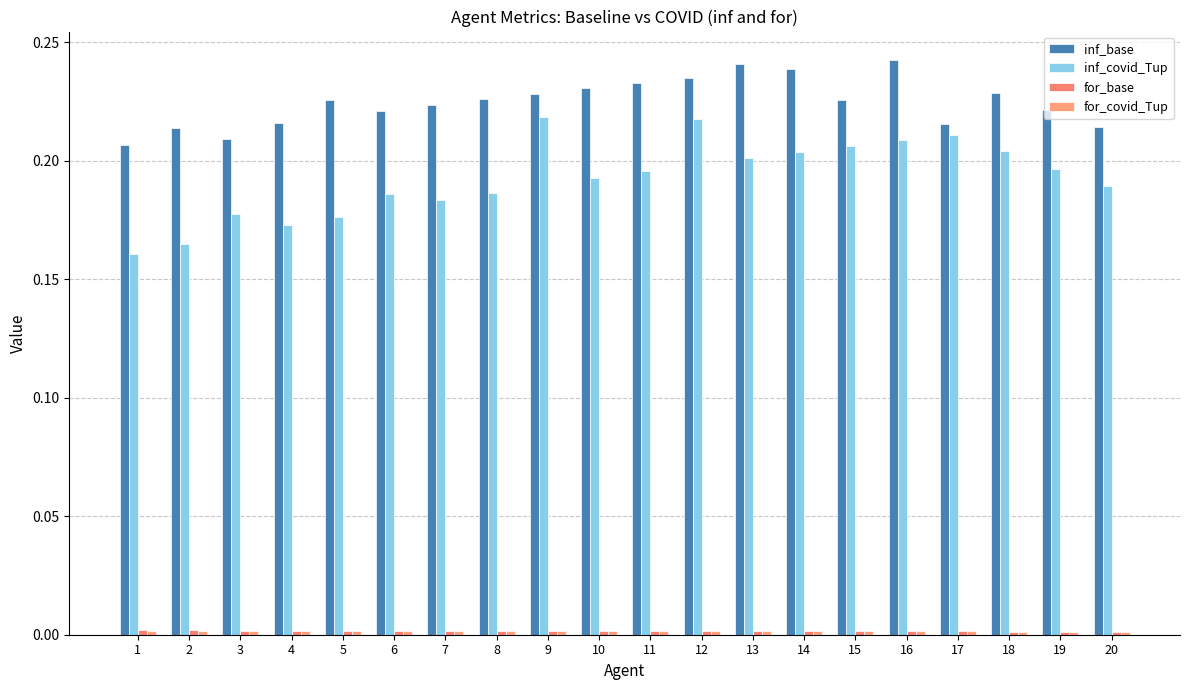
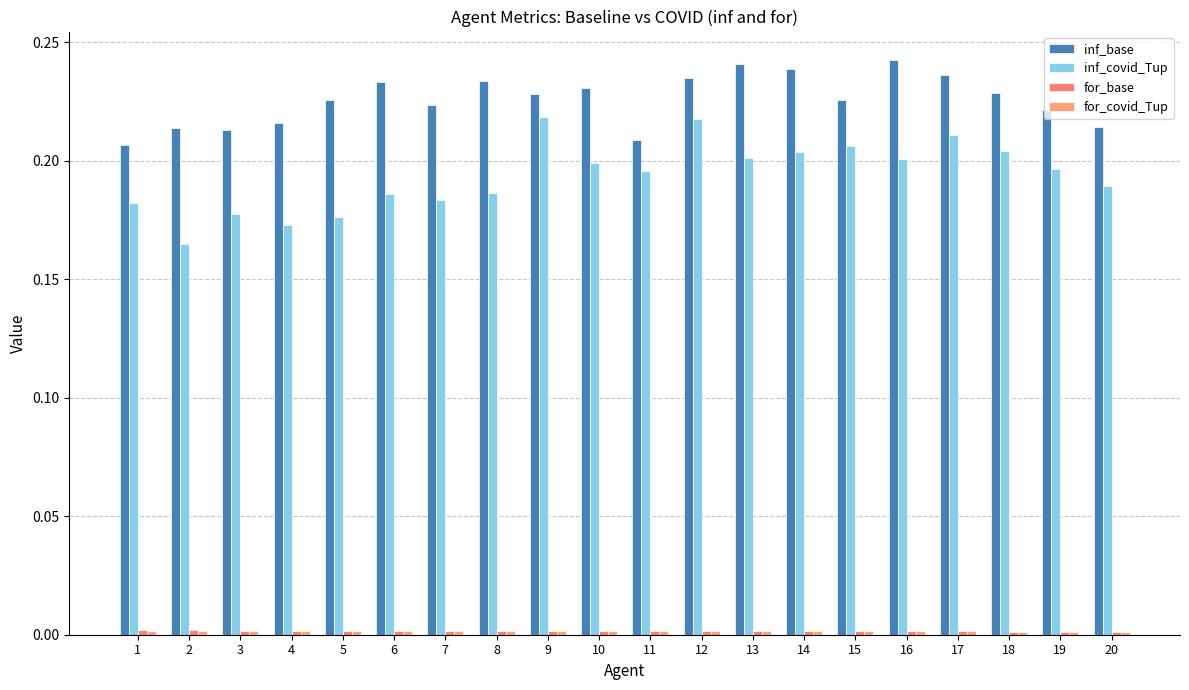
  {
    "inf_base": {
      "1": 0.207,
      "2": 0.214,
-     "3": 0.209,
+     "3": 0.213,
      "4": 0.216,
      "5": 0.226,
-     "6": 0.221,
+     "6": 0.233,
      "7": 0.224,
-     "8": 0.226,
+     "8": 0.234,
      "9": 0.228,
      "10": 0.231,
-     "11": 0.233,
+     "11": 0.209,
      "12": 0.235,
      "13": 0.241,
      "14": 0.239,
      "15": 0.226,
      "16": 0.242,
-     "17": 0.216,
+     "17": 0.236,
      "18": 0.229,
      "20": 0.214
    },
    "inf_covid_Tup": {
-     "1": 0.161,
+     "1": 0.182,
      "2": 0.165,
      "3": 0.178,
      "4": 0.173,
      "5": 0.176,
      "6": 0.186,
      "7": 0.183,
      "8": 0.187,
      "9": 0.218,
-     "10": 0.193,
+     "10": 0.199,
      "11": 0.196,
      "12": 0.218,
      "13": 0.201,
      "14": 0.204,
      "15": 0.206,
-     "16": 0.209,
+     "16": 0.201,
      "17": 0.211,
      "18": 0.204,
      "19": 0.196,
      "20": 0.189
    }
  }
